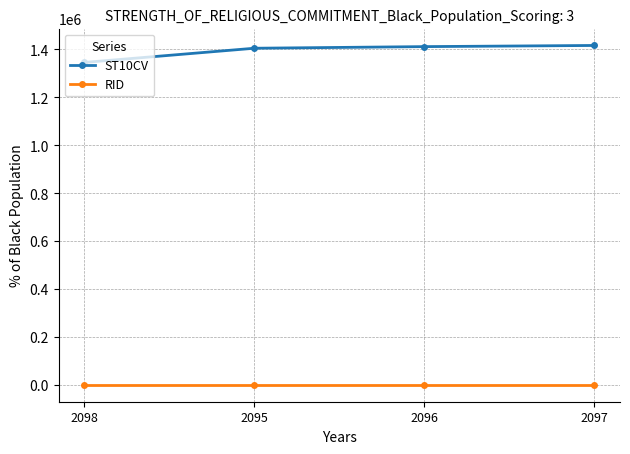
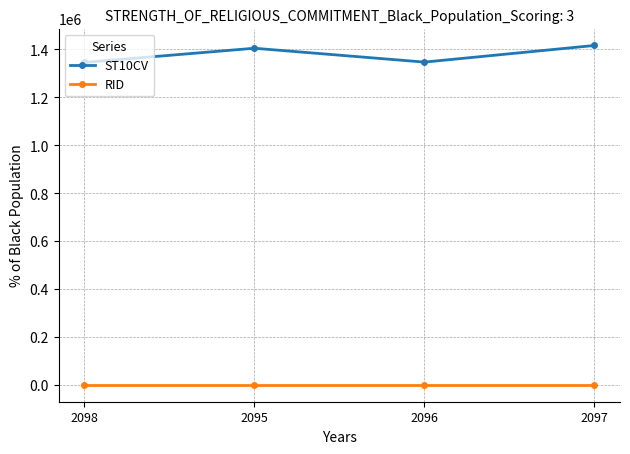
  {
    "ST10CV": {
      "2095": 1400000,
-     "2096": 1410000,
+     "2096": 1350000,
      "2097": 1420000
    },
    "RID": {
      "2098": 0,
      "2095": 0,
      "2096": 0,
      "2097": 0
    }
  }
